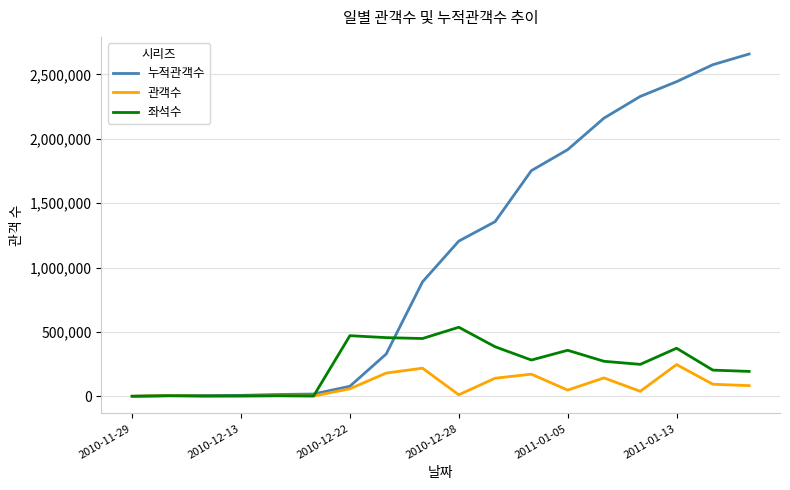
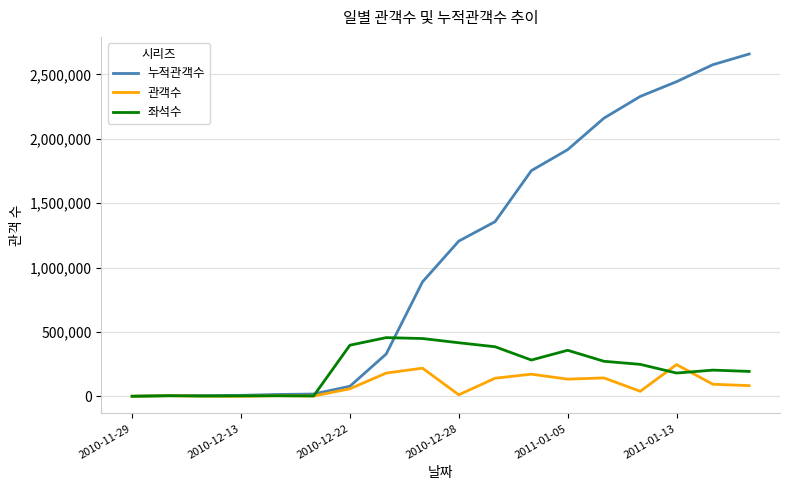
  {
    "누적관객수": {
      "2010-12-28": "1,210,000",
      "2011-01-05": "1,920,000",
      "2011-01-13": "2,440,000"
    },
    "관객수": {
      "2010-12-28": "10,000",
-     "2011-01-05": "50,000",
+     "2011-01-05": "130,000",
      "2011-01-13": "250,000"
    },
    "좌석수": {
-     "2010-12-22": "470,000",
-     "2010-12-28": "540,000",
+     "2010-12-22": "400,000",
+     "2010-12-28": "420,000",
      "2011-01-05": "360,000",
-     "2011-01-13": "370,000"
+     "2011-01-13": "180,000"
    }
  }
